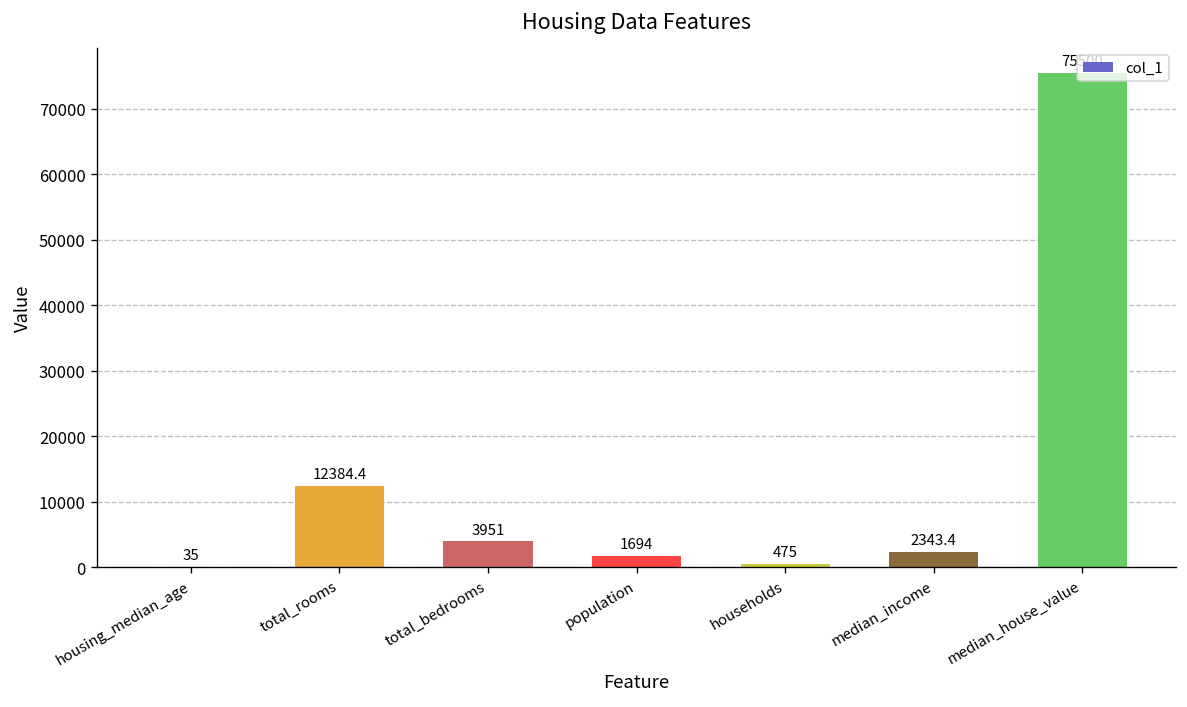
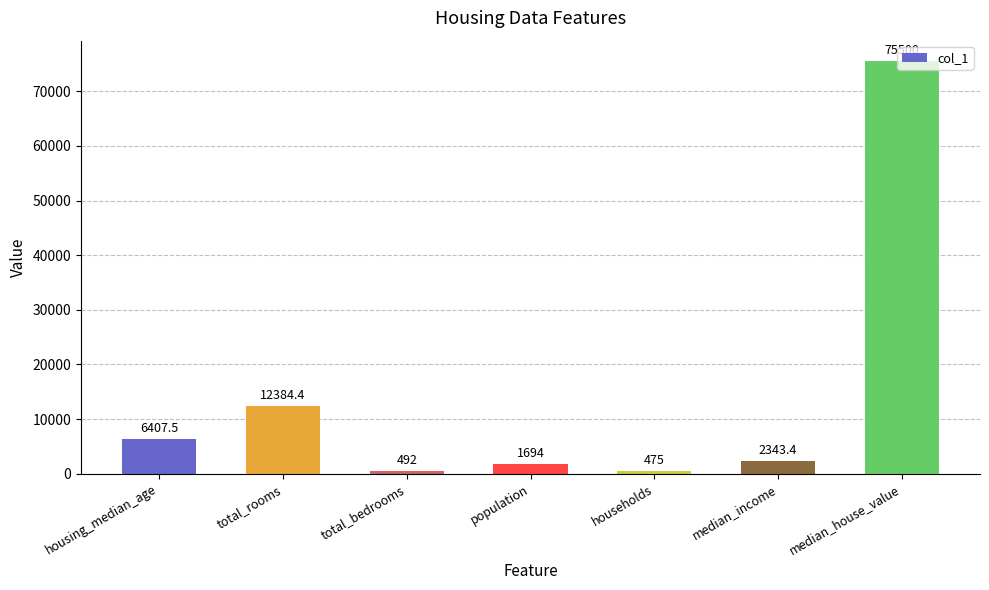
  {
-   "housing_median_age": 35,
+   "housing_median_age": 6407.5,
    "total_rooms": 12384.4,
-   "total_bedrooms": 3951,
+   "total_bedrooms": 492,
    "population": 1694,
    "households": 475,
    "median_income": 2343.4
  }
